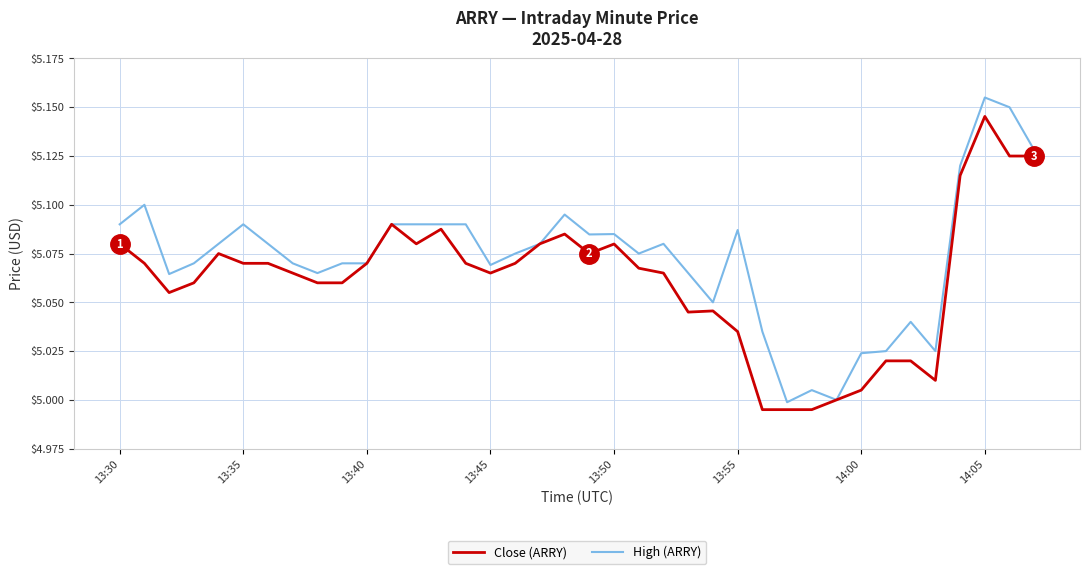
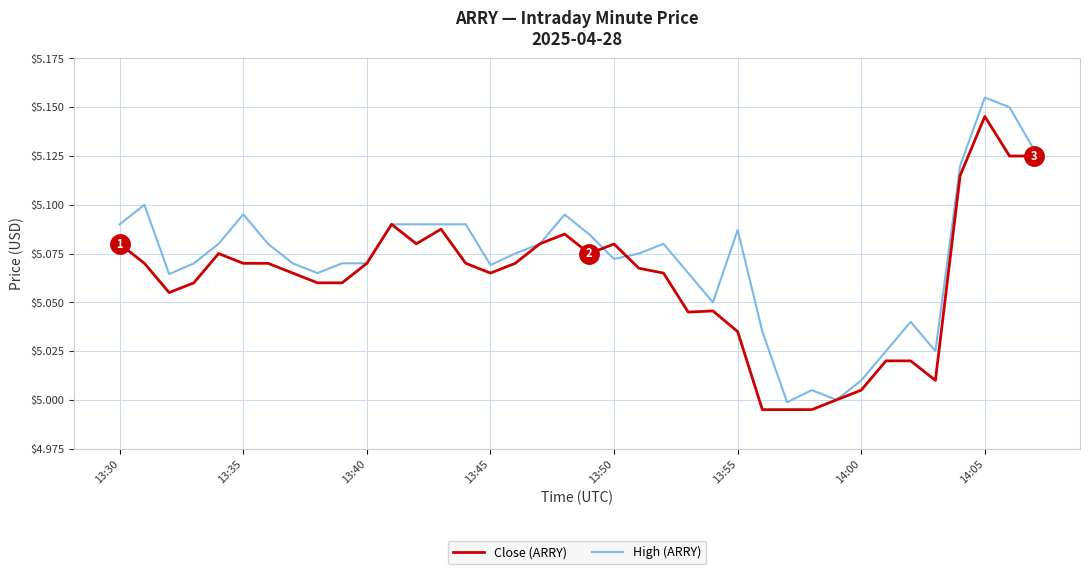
  {
    "High (ARRY)": {
      "13:30": "$5.090",
-     "13:35": "$5.090",
+     "13:35": "$5.095",
      "13:45": "$5.069",
-     "13:50": "$5.085",
+     "13:50": "$5.072",
      "13:55": "$5.087",
-     "14:00": "$5.024",
+     "14:00": "$5.010",
      "14:05": "$5.155"
    }
  }
